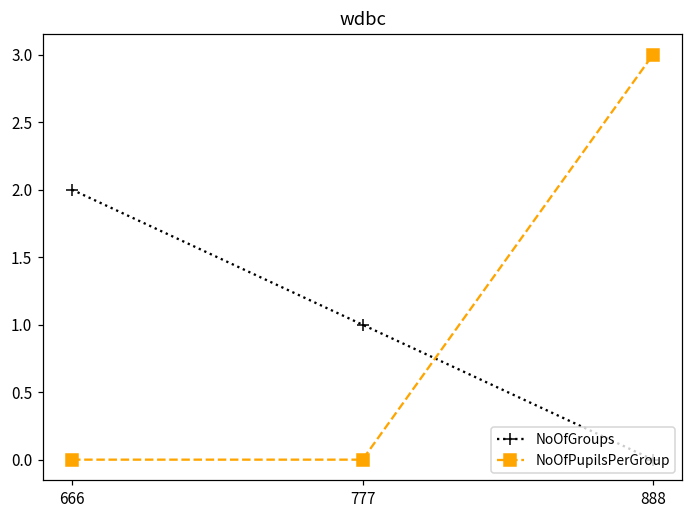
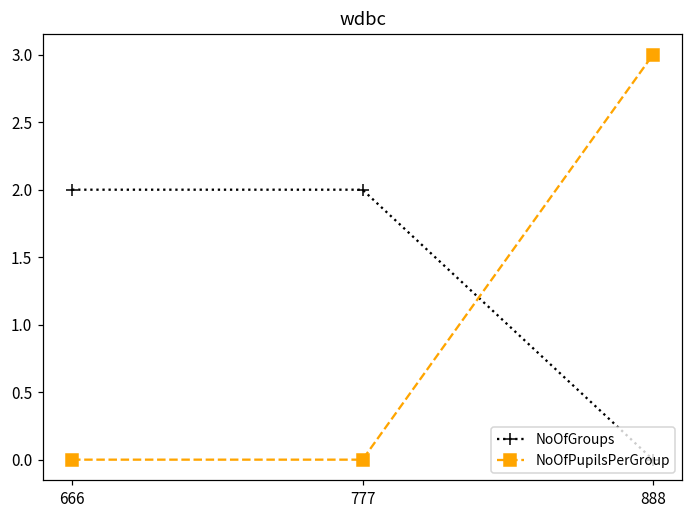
  {
    "NoOfGroups": {
      "666": 2,
-     "777": 1
+     "777": 2
    },
    "NoOfPupilsPerGroup": {
      "666": 0,
      "777": 0,
      "888": 3
    }
  }
